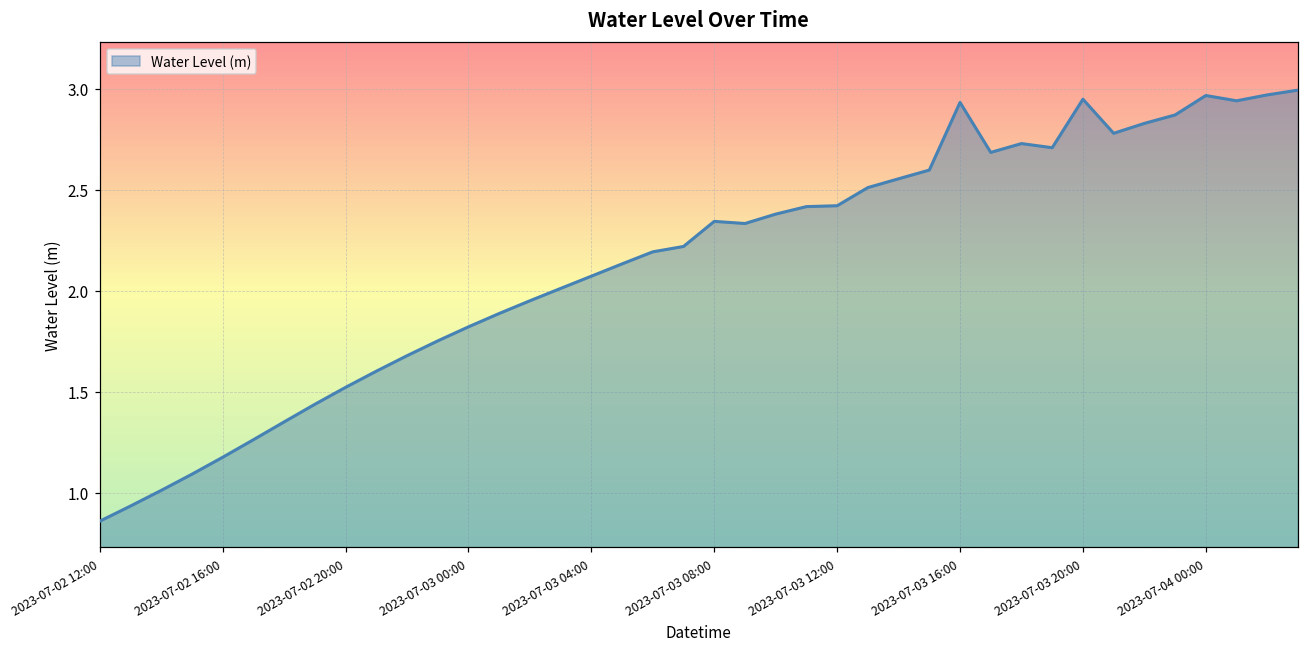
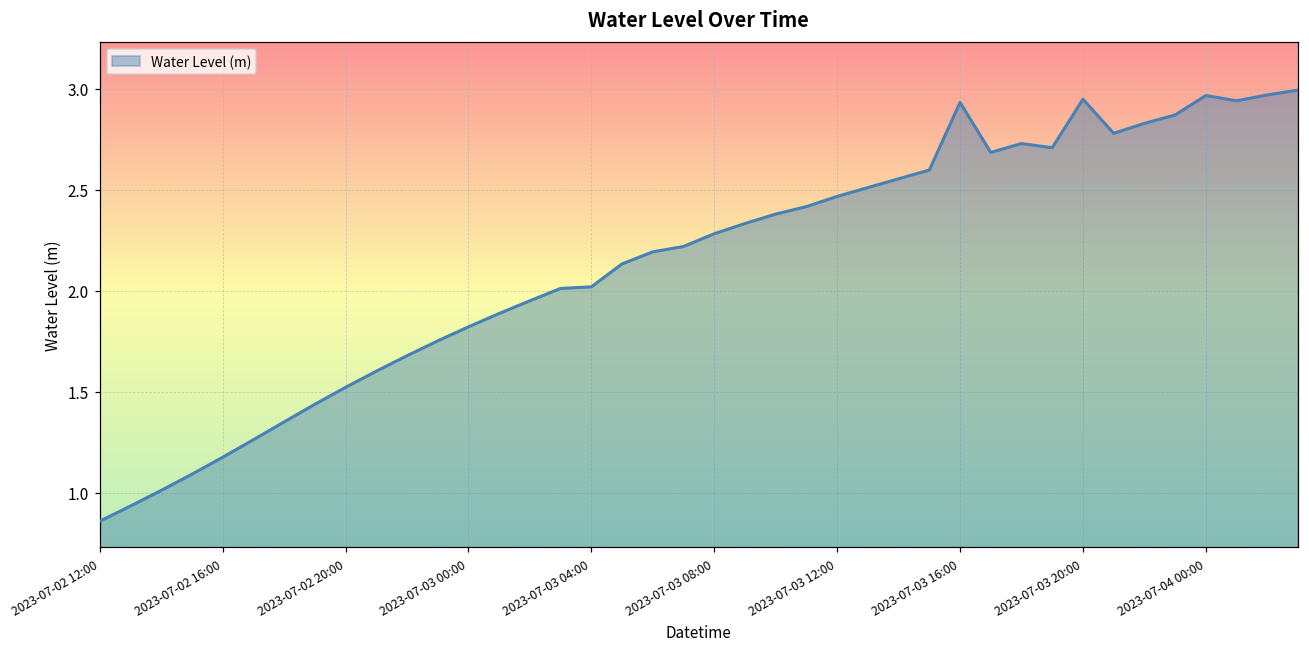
  {
    "2023-07-02 12:00": 0.86,
    "2023-07-02 16:00": 1.17,
    "2023-07-02 20:00": 1.52,
    "2023-07-03 00:00": 1.82,
-   "2023-07-03 04:00": 2.07,
-   "2023-07-03 08:00": 2.34,
-   "2023-07-03 12:00": 2.42,
+   "2023-07-03 04:00": 2.02,
+   "2023-07-03 08:00": 2.28,
+   "2023-07-03 12:00": 2.47,
    "2023-07-03 16:00": 2.93,
    "2023-07-03 20:00": 2.95,
    "2023-07-04 00:00": 2.97
  }
